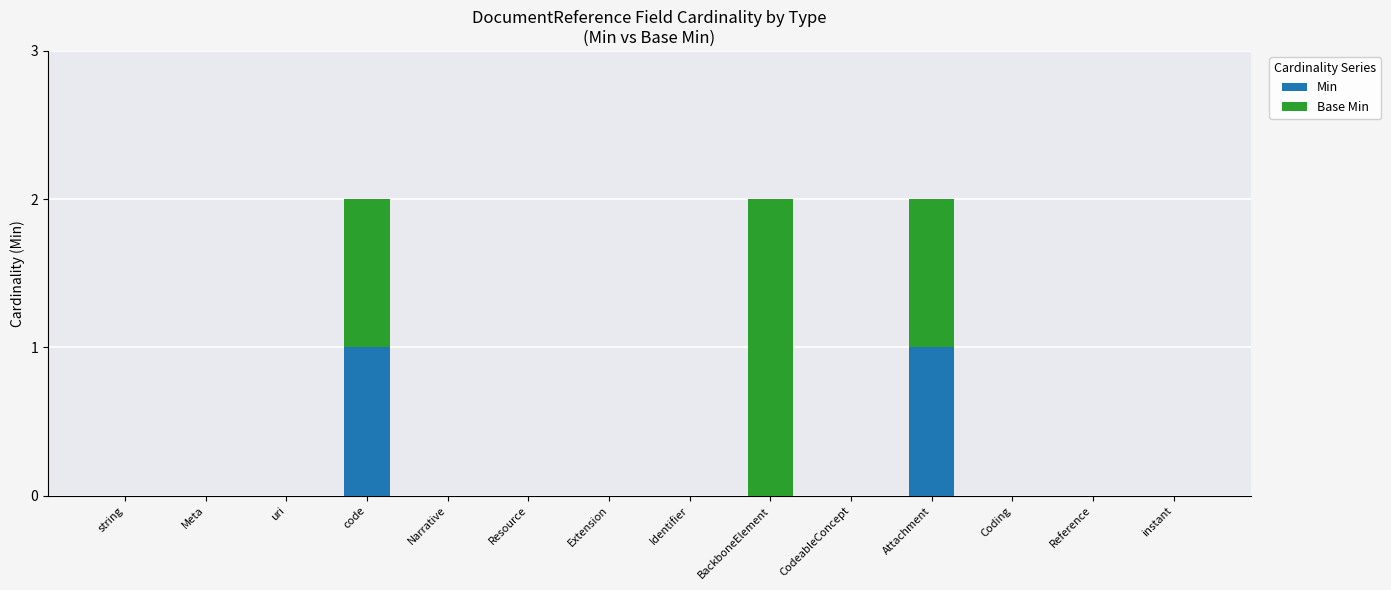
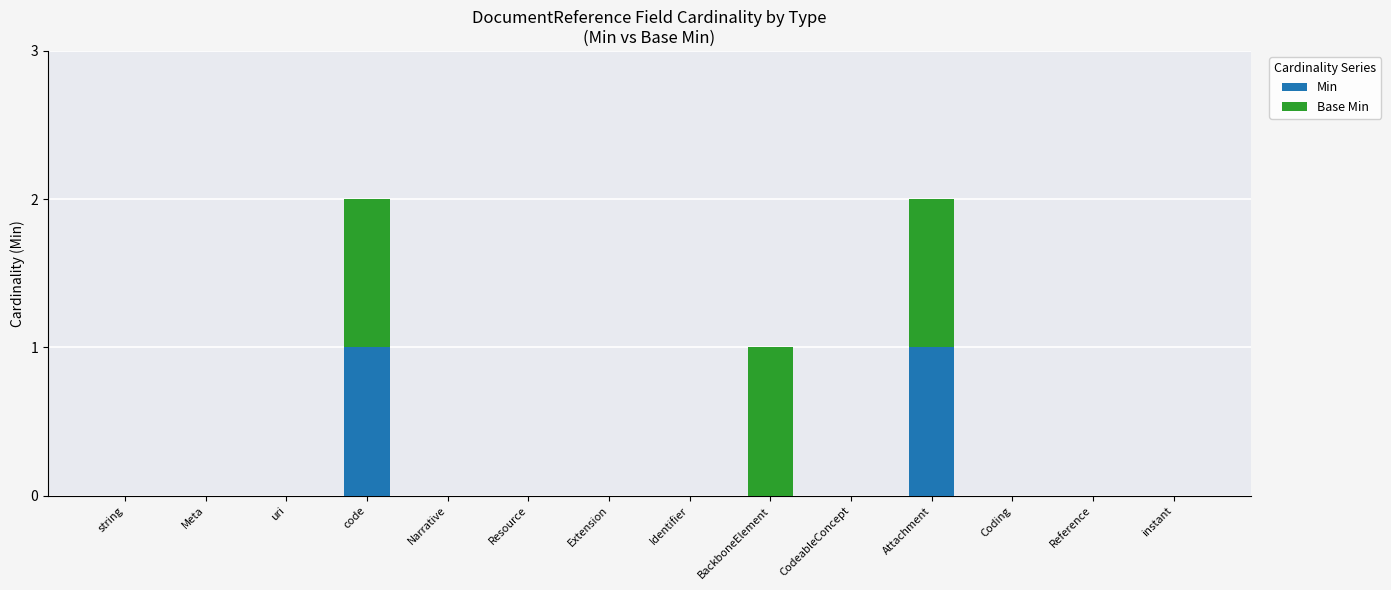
  {
    "Min": {
      "string": 0,
      "Meta": 0,
      "uri": 0,
      "code": 1,
      "Narrative": 0,
      "Resource": 0,
      "Extension": 0,
      "Identifier": 0,
      "BackboneElement": 0,
      "CodeableConcept": 0,
      "Attachment": 1,
      "Coding": 0,
      "Reference": 0,
      "instant": 0
    },
    "Base Min": {
-     "BackboneElement": 2
+     "BackboneElement": 1
    }
  }
